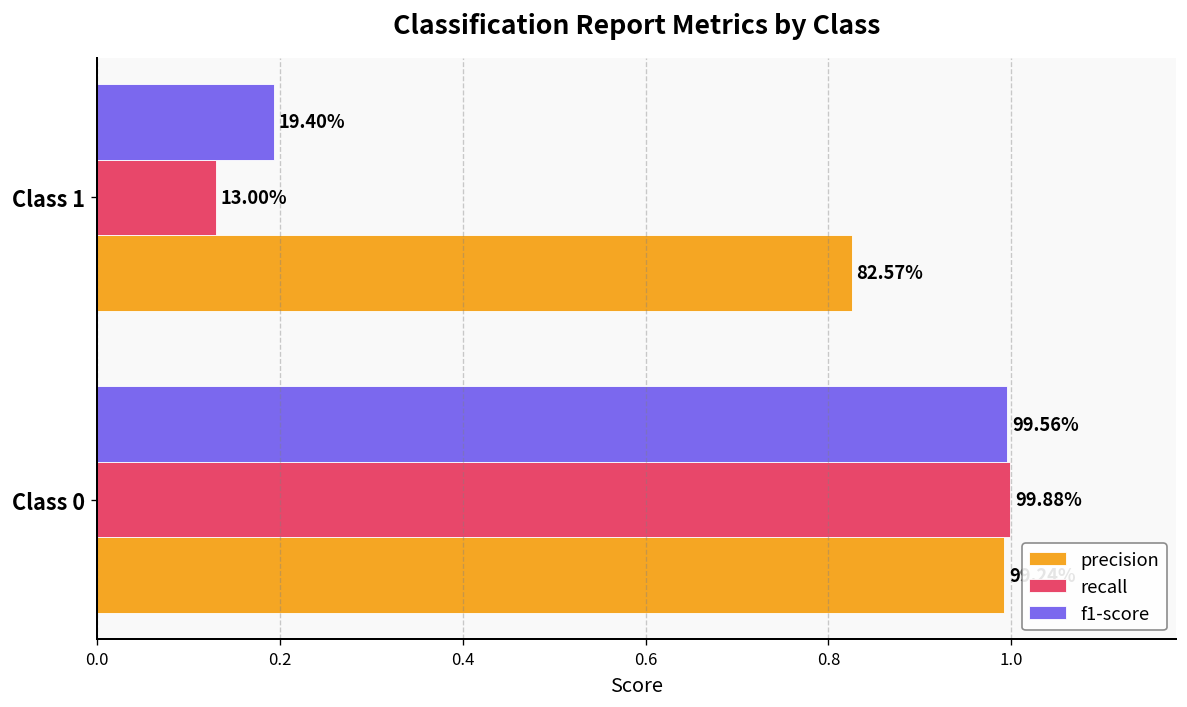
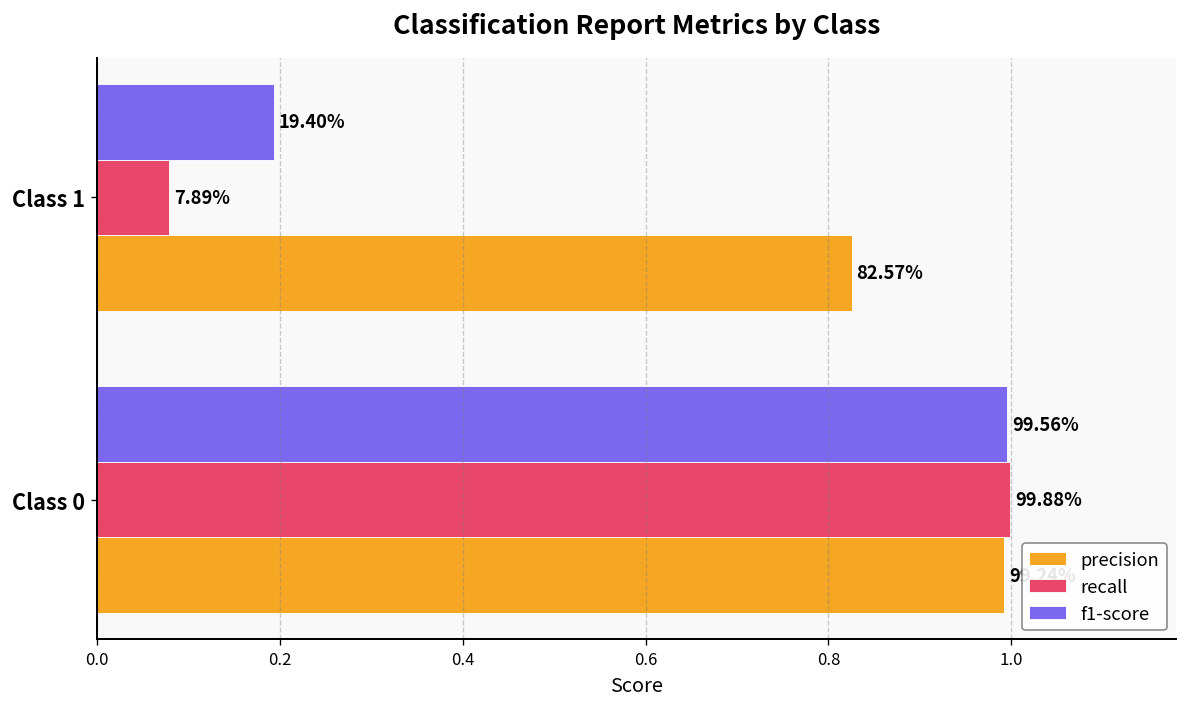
  {
    "precision": {
      "Class 1": "82.57%"
    },
    "recall": {
-     "Class 1": "13.00%",
+     "Class 1": "7.89%",
      "Class 0": "99.88%"
    },
    "f1-score": {
      "Class 1": "19.40%",
      "Class 0": "99.56%"
    }
  }
